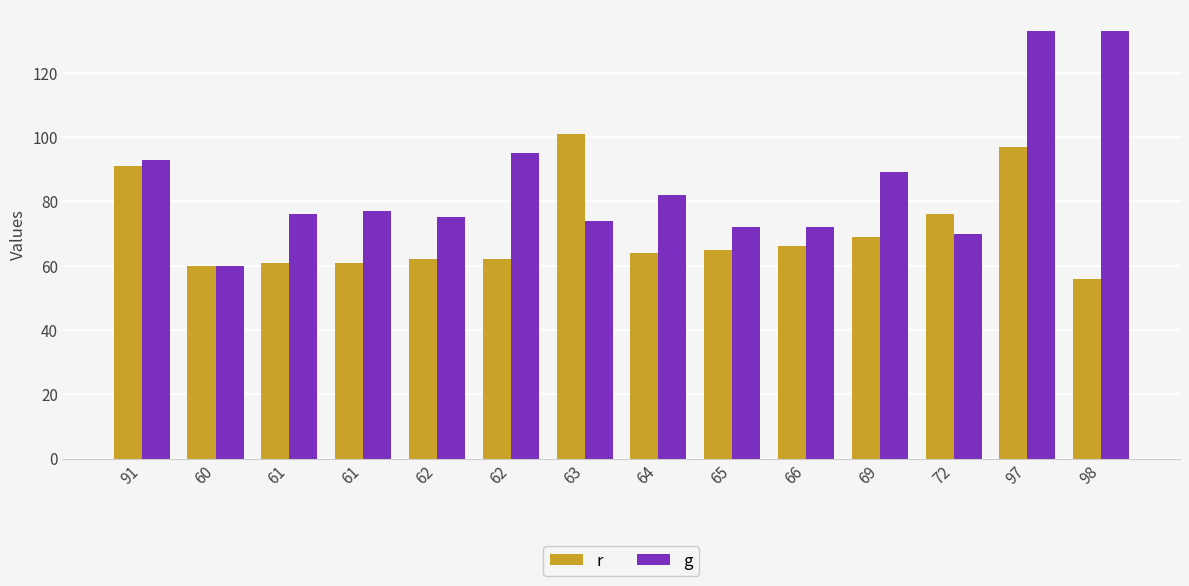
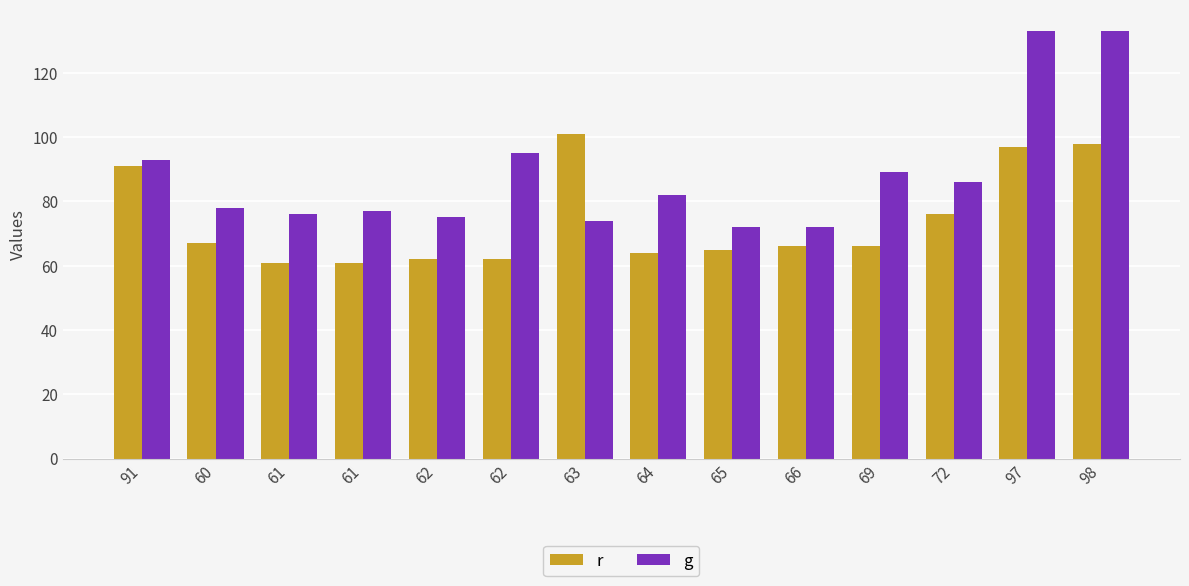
  {
    "r": {
      "91": 91,
-     "60": 60,
+     "60": 67,
      "63": 101,
      "64": 64,
      "65": 65,
      "66": 66,
-     "69": 69,
+     "69": 66,
      "72": 76,
      "97": 97,
-     "98": 56
+     "98": 98
    },
    "g": {
      "91": 93,
-     "60": 60,
+     "60": 78,
      "63": 74,
      "64": 82,
      "65": 72,
      "66": 72,
      "69": 89,
-     "72": 70,
+     "72": 86,
      "97": 133,
      "98": 133
    }
  }
